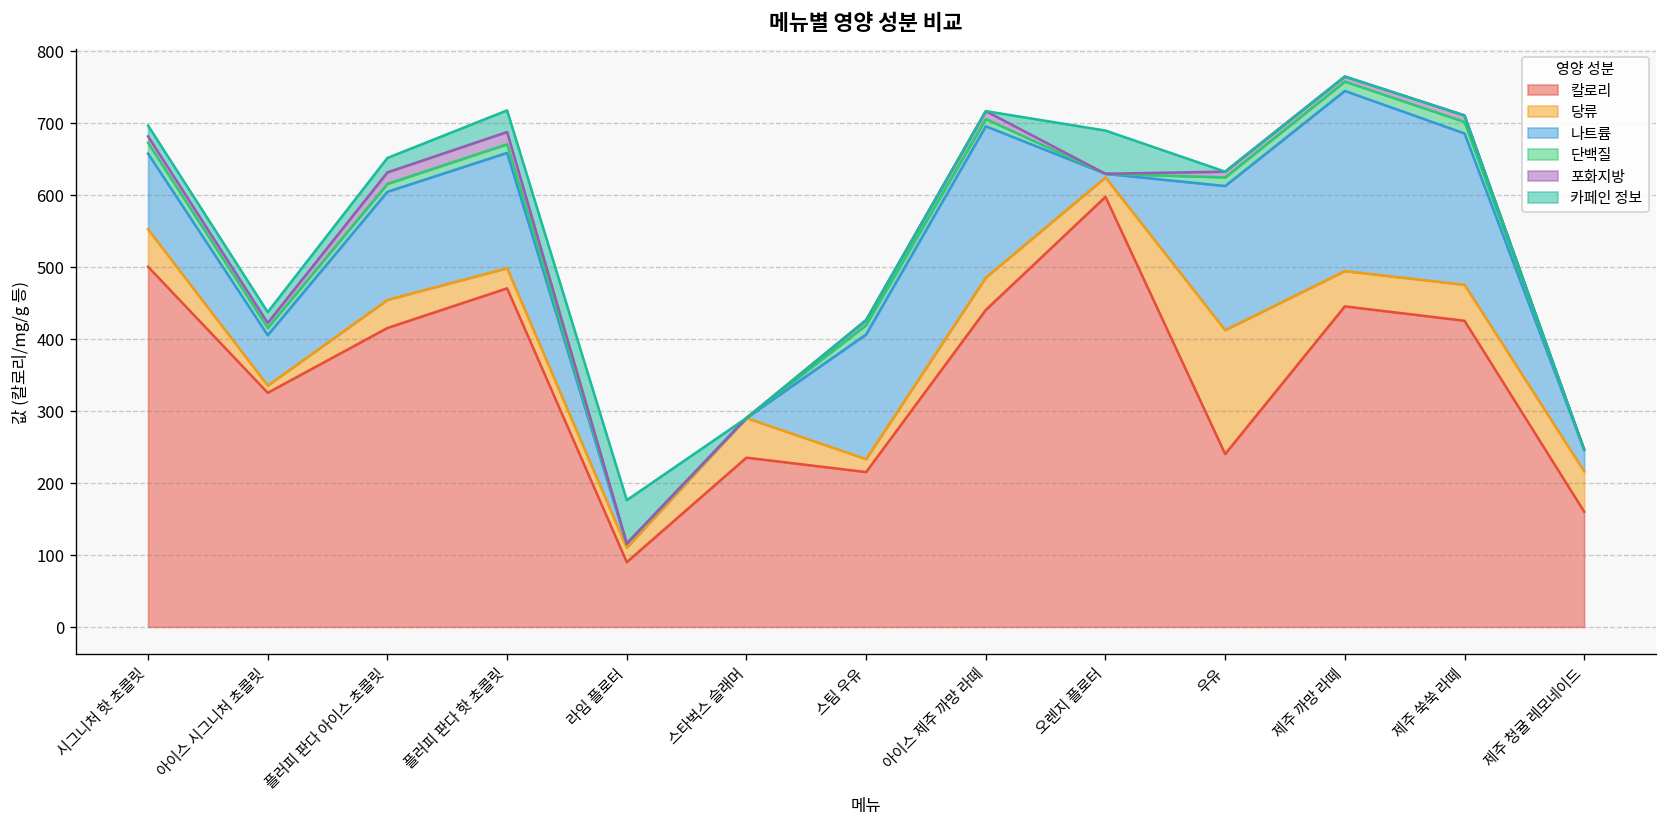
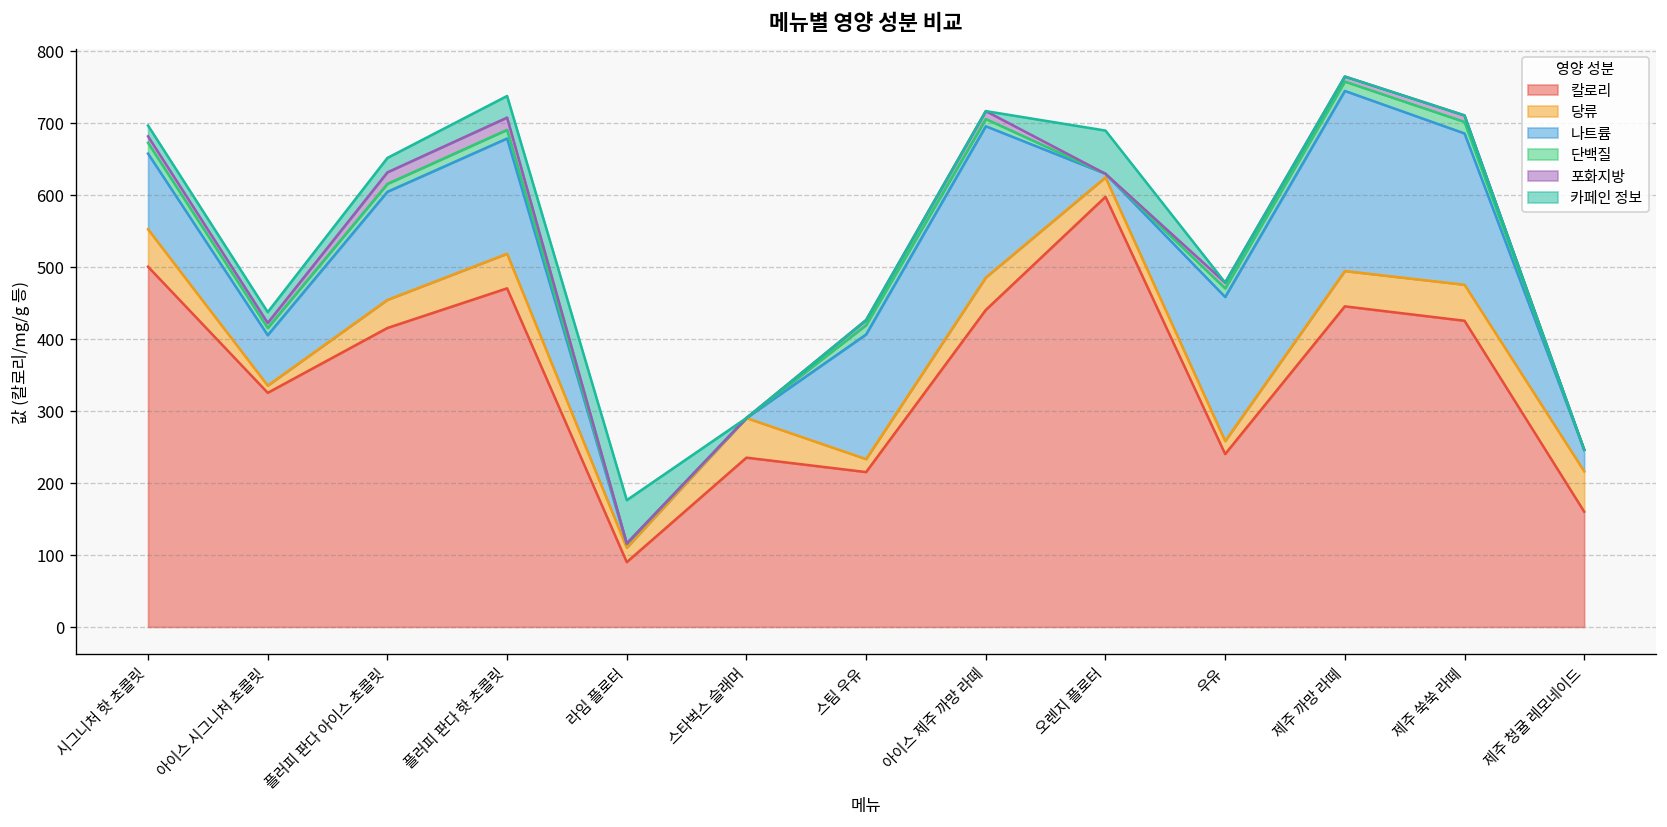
  {
    "칼로리": {
      "시그니처 핫 초콜릿": 500,
      "아이스 시그니처 초콜릿": 330,
      "플러피 판다 아이스 초콜릿": 420,
      "플러피 판다 핫 초콜릿": 470,
      "라임 플로터": 90,
      "스타벅스 슬래머": 240,
      "스팀 우유": 220,
      "아이스 제주 까망 라떼": 440,
      "오렌지 플로터": 600,
      "우유": 240,
      "제주 까망 라떼": 450,
      "제주 쑥쑥 라떼": 430,
      "제주 청귤 레모네이드": 160
    },
    "당류": {
      "시그니처 핫 초콜릿": 50,
      "아이스 시그니처 초콜릿": 10,
      "플러피 판다 아이스 초콜릿": 40,
-     "플러피 판다 핫 초콜릿": 30,
+     "플러피 판다 핫 초콜릿": 50,
      "라임 플로터": 20,
      "스팀 우유": 20,
      "아이스 제주 까망 라떼": 50,
      "오렌지 플로터": 30,
-     "우유": 170,
+     "우유": 20,
      "제주 까망 라떼": 50,
      "제주 쑥쑥 라떼": 50,
      "제주 청귤 레모네이드": 60
    },
    "포화지방": {
      "시그니처 핫 초콜릿": 10,
      "아이스 시그니처 초콜릿": 10,
      "플러피 판다 아이스 초콜릿": 20,
      "플러피 판다 핫 초콜릿": 20
    }
  }
